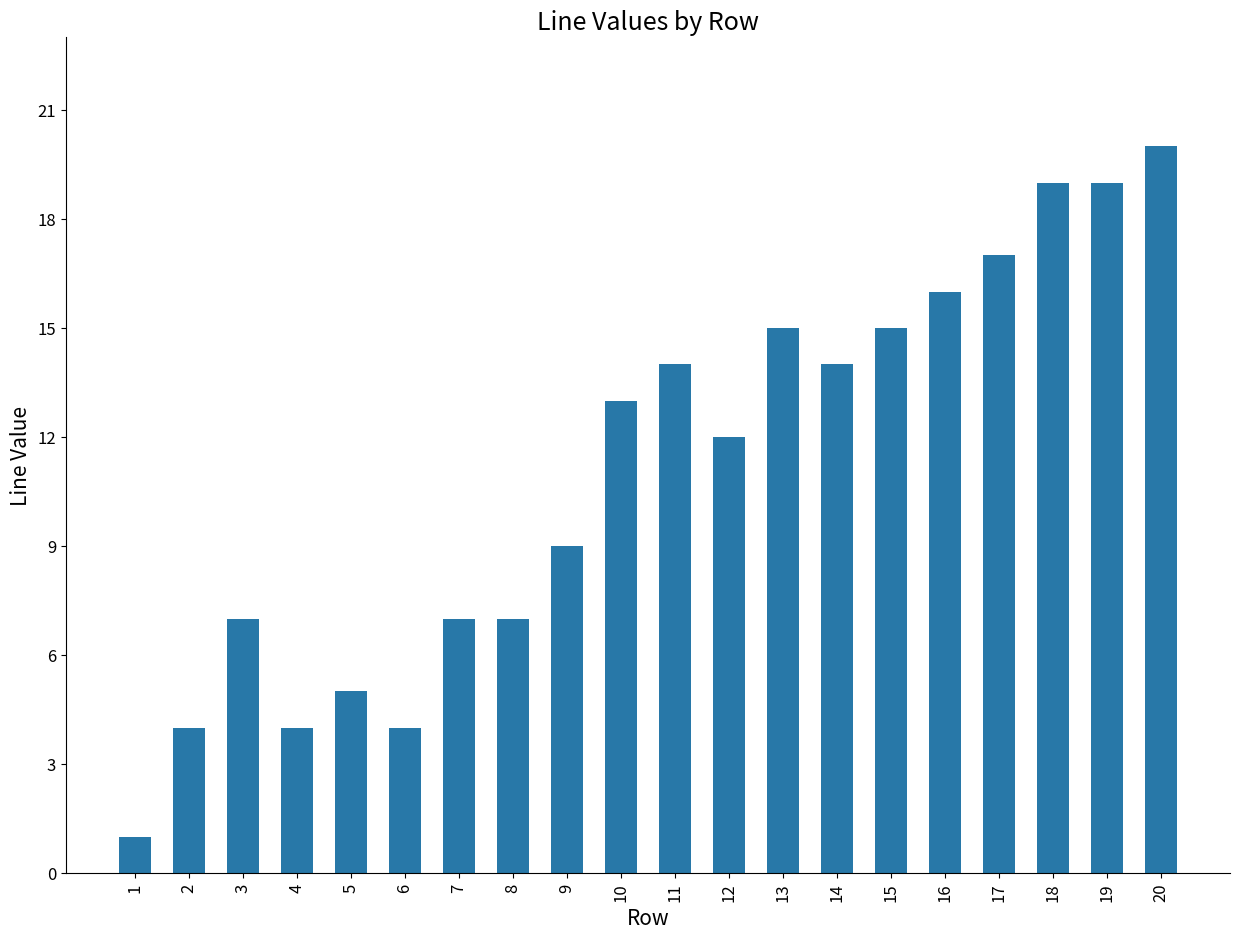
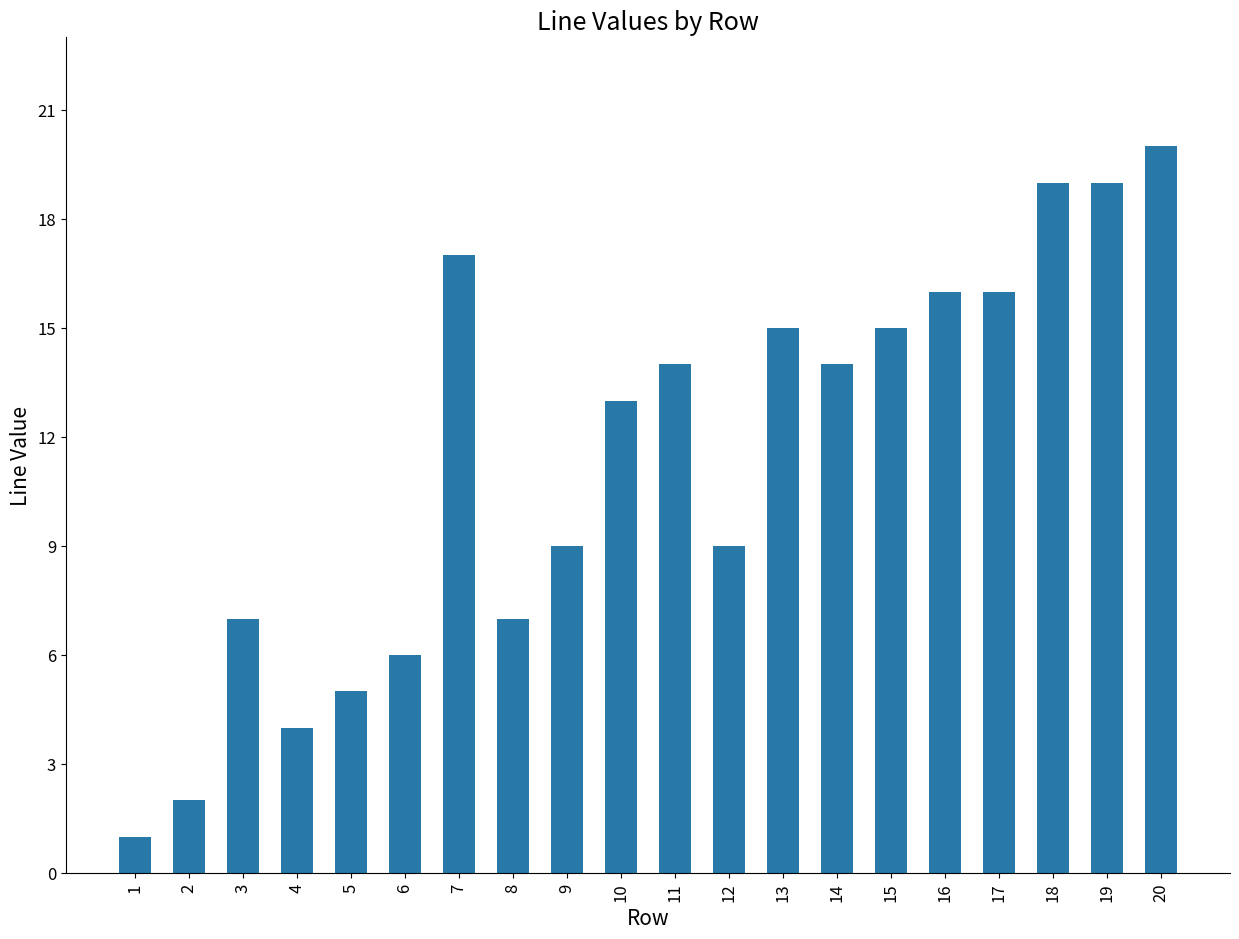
  {
    "1": 1,
-   "2": 4,
+   "2": 2,
    "3": 7,
    "4": 4,
    "5": 5,
-   "6": 4,
-   "7": 7,
+   "6": 6,
+   "7": 17,
    "8": 7,
    "9": 9,
    "10": 13,
    "11": 14,
-   "12": 12,
+   "12": 9,
    "13": 15,
    "14": 14,
    "15": 15,
    "16": 16,
-   "17": 17,
+   "17": 16,
    "18": 19,
    "19": 19,
    "20": 20
  }
